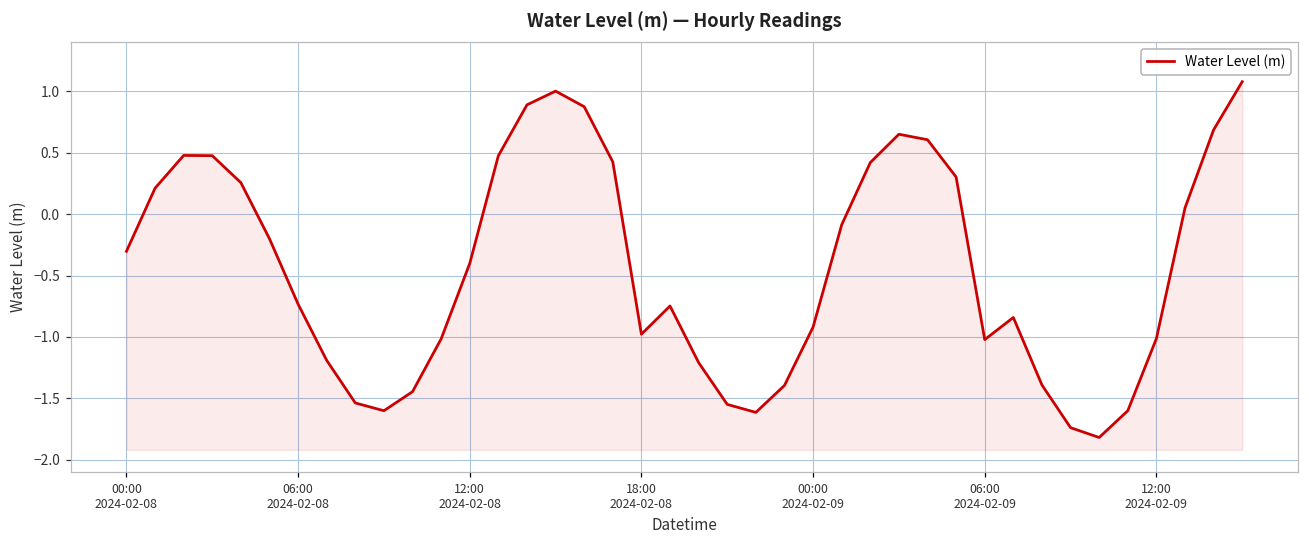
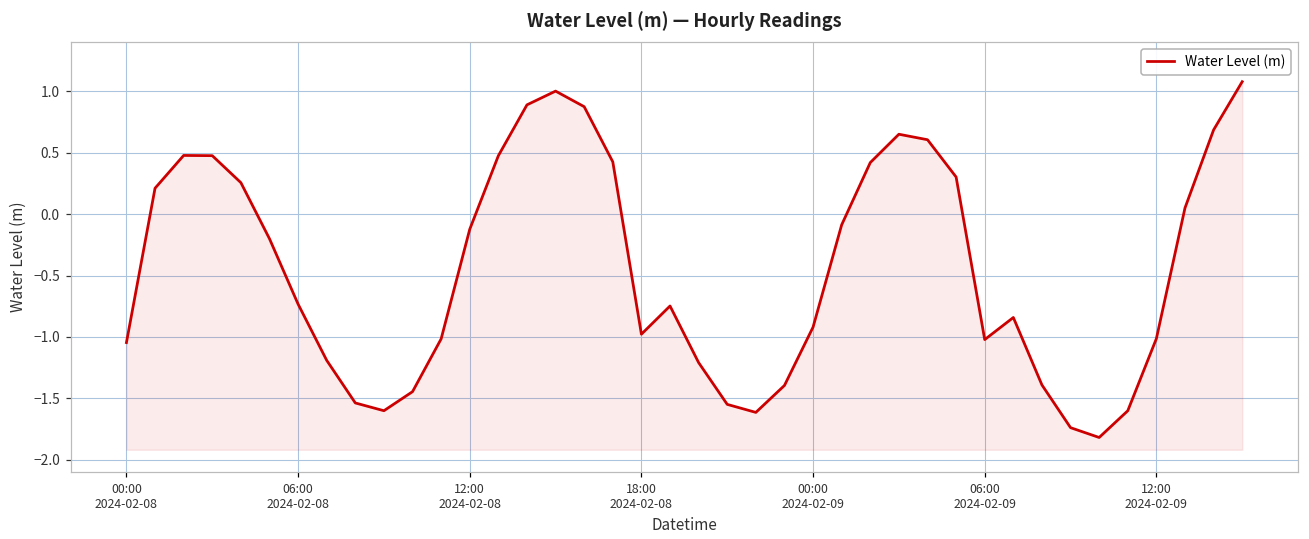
  {
-   "00:00 2024-02-08": -0.30,
+   "00:00 2024-02-08": -1.05,
    "06:00 2024-02-08": -0.73,
-   "12:00 2024-02-08": -0.40,
+   "12:00 2024-02-08": -0.12,
    "18:00 2024-02-08": -0.98,
    "00:00 2024-02-09": -0.92,
    "06:00 2024-02-09": -1.02,
    "12:00 2024-02-09": -1.01
  }
